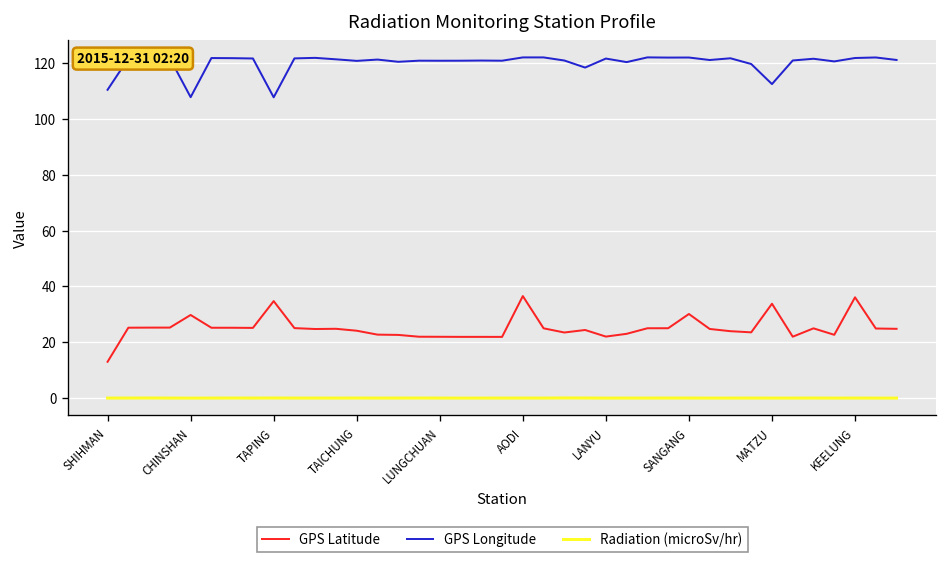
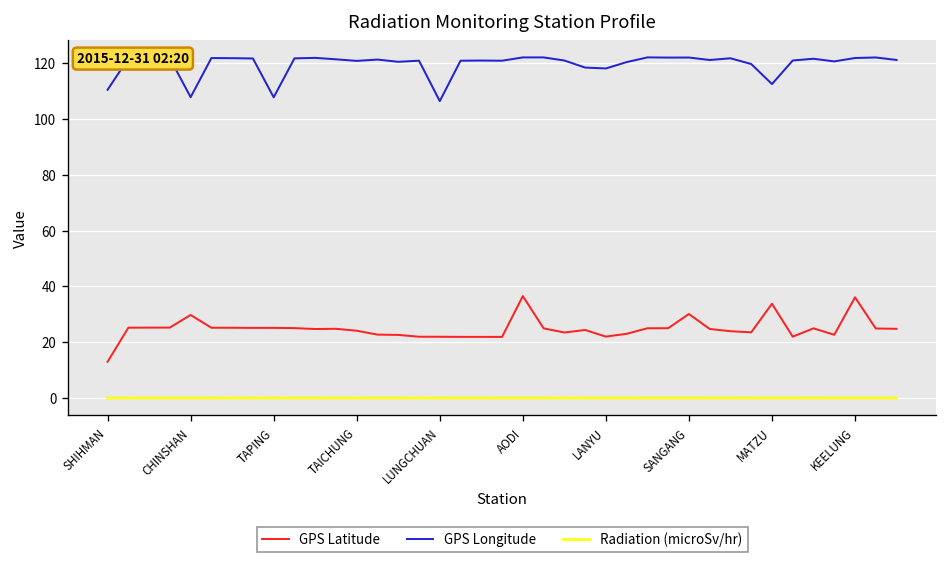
  {
    "GPS Latitude": {
      "SHIHMAN": 13,
      "CHINSHAN": 30,
-     "TAPING": 35,
+     "TAPING": 25,
      "TAICHUNG": 24,
      "LUNGCHUAN": 22,
      "AODI": 37,
      "LANYU": 22,
      "SANGANG": 30,
      "MATZU": 34,
      "KEELUNG": 36
    },
    "GPS Longitude": {
      "SHIHMAN": 110,
      "CHINSHAN": 108,
      "TAPING": 108,
      "TAICHUNG": 121,
-     "LUNGCHUAN": 121,
+     "LUNGCHUAN": 106,
      "AODI": 122,
-     "LANYU": 122,
+     "LANYU": 118,
      "SANGANG": 122,
      "MATZU": 112,
      "KEELUNG": 122
    },
    "Radiation (microSv/hr)": {
      "SHIHMAN": 0,
      "CHINSHAN": 0,
      "TAPING": 0,
      "TAICHUNG": 0,
      "LUNGCHUAN": 0,
      "AODI": 0,
      "LANYU": 0,
      "SANGANG": 0,
      "MATZU": 0,
      "KEELUNG": 0
    }
  }
